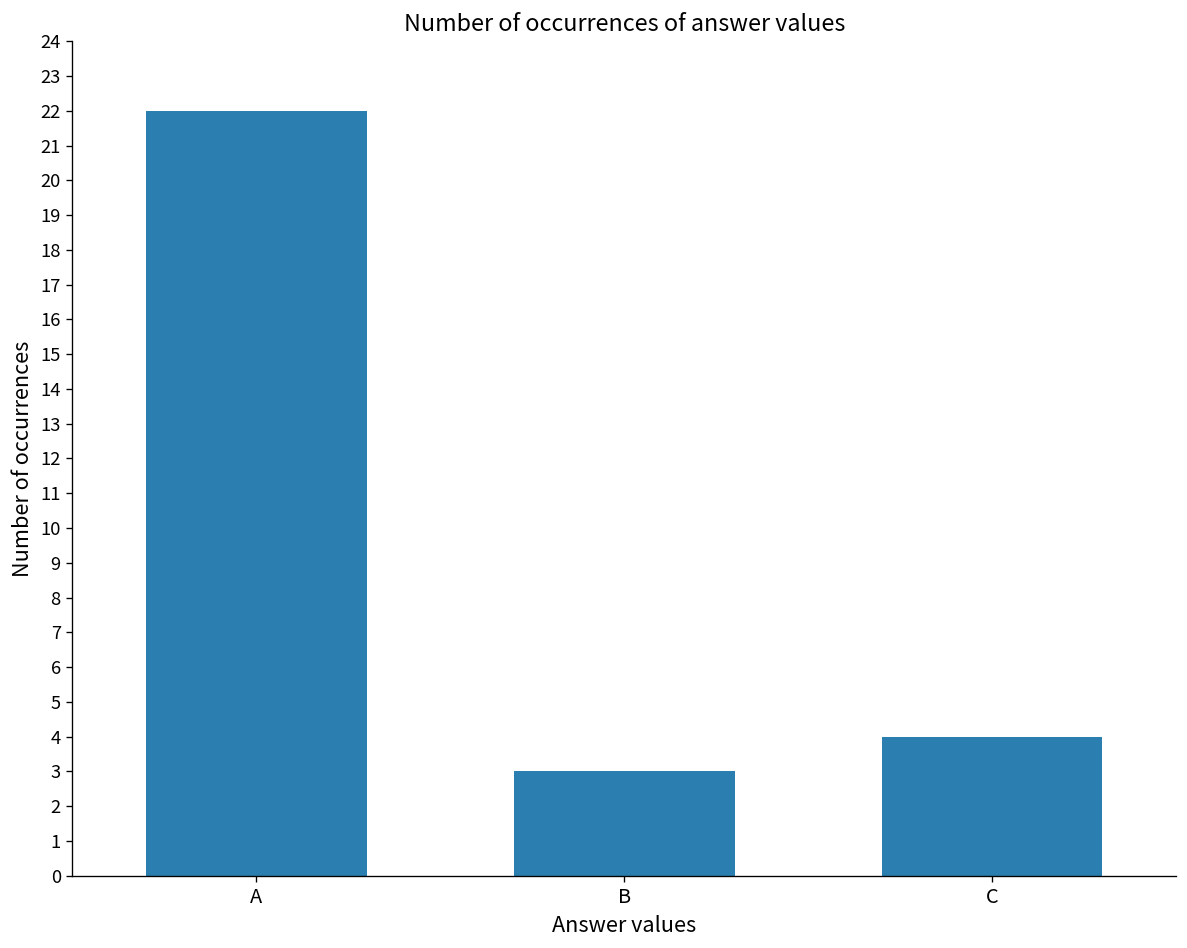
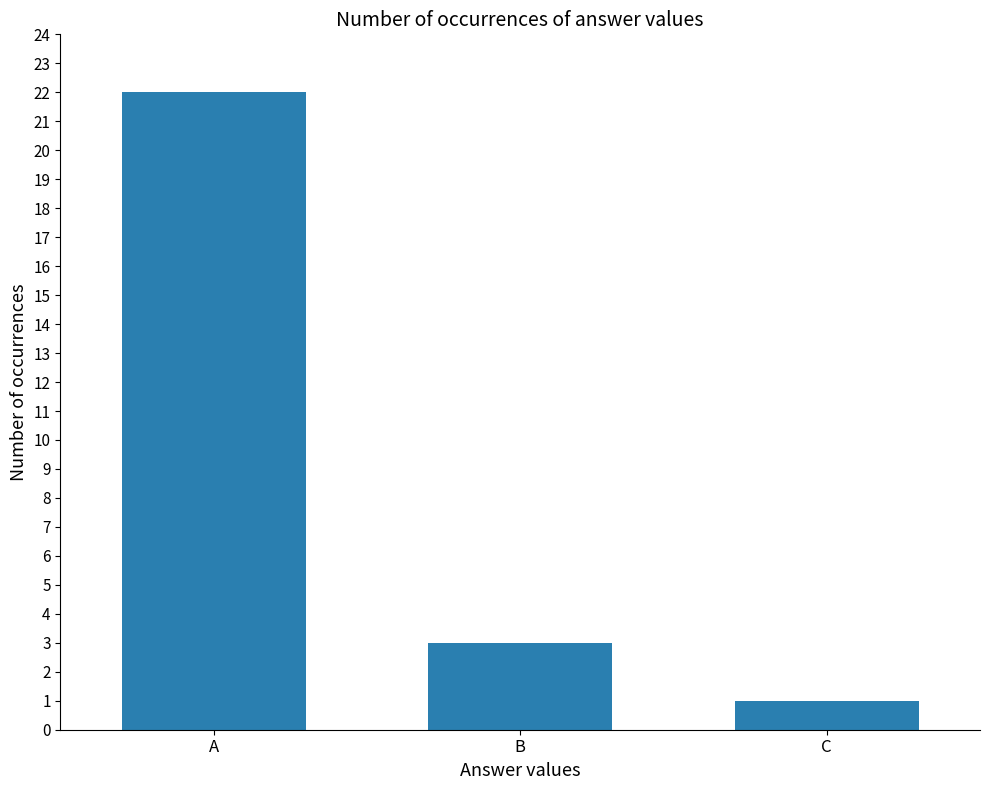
  {
    "A": 22,
    "B": 3,
-   "C": 4
+   "C": 1
  }
